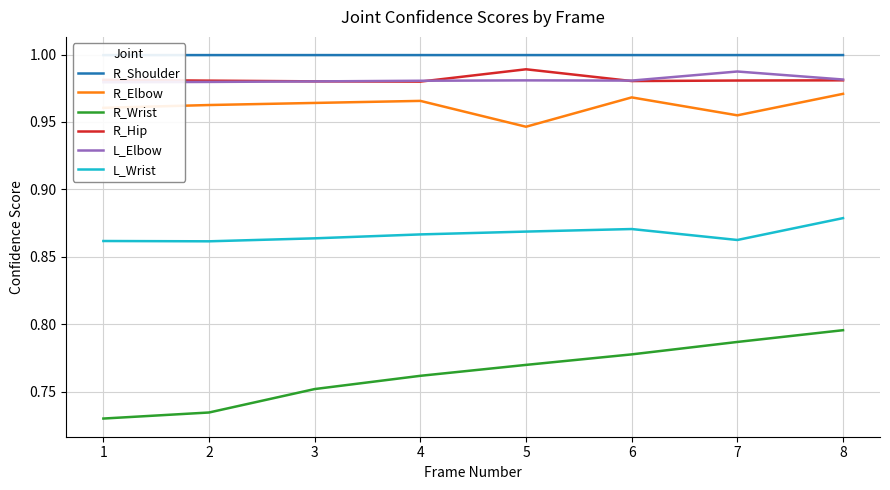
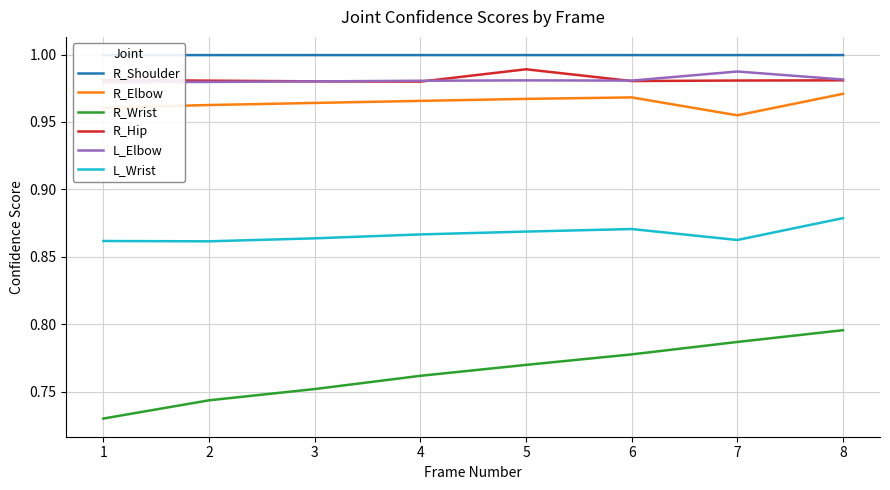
  {
    "R_Shoulder": {
      "2": 1.000,
      "3": 1.000,
      "4": 1.000,
      "5": 1.000,
      "6": 1.000,
      "7": 1.000,
      "8": 1.000
    },
    "R_Elbow": {
      "2": 0.963,
      "3": 0.964,
      "4": 0.966,
-     "5": 0.946,
+     "5": 0.967,
      "6": 0.968,
      "7": 0.955,
      "8": 0.971
    },
    "R_Wrist": {
      "1": 0.730,
-     "2": 0.734,
+     "2": 0.743,
      "3": 0.752,
      "4": 0.762,
      "5": 0.770,
      "6": 0.778,
      "7": 0.787,
      "8": 0.795
    },
    "R_Hip": {
      "5": 0.989,
      "7": 0.981
    },
    "L_Elbow": {
      "5": 0.981,
      "7": 0.987
    },
    "L_Wrist": {
      "1": 0.862,
      "2": 0.861,
      "3": 0.864,
      "4": 0.867,
      "5": 0.869,
      "6": 0.871,
      "7": 0.862,
      "8": 0.879
    }
  }
